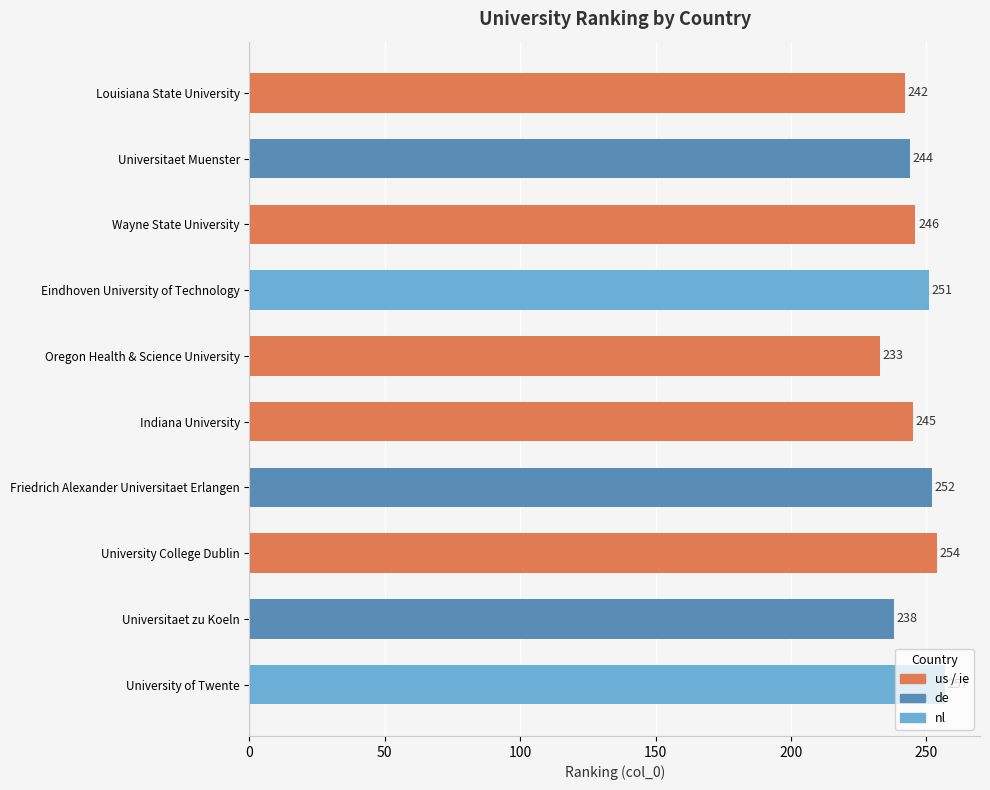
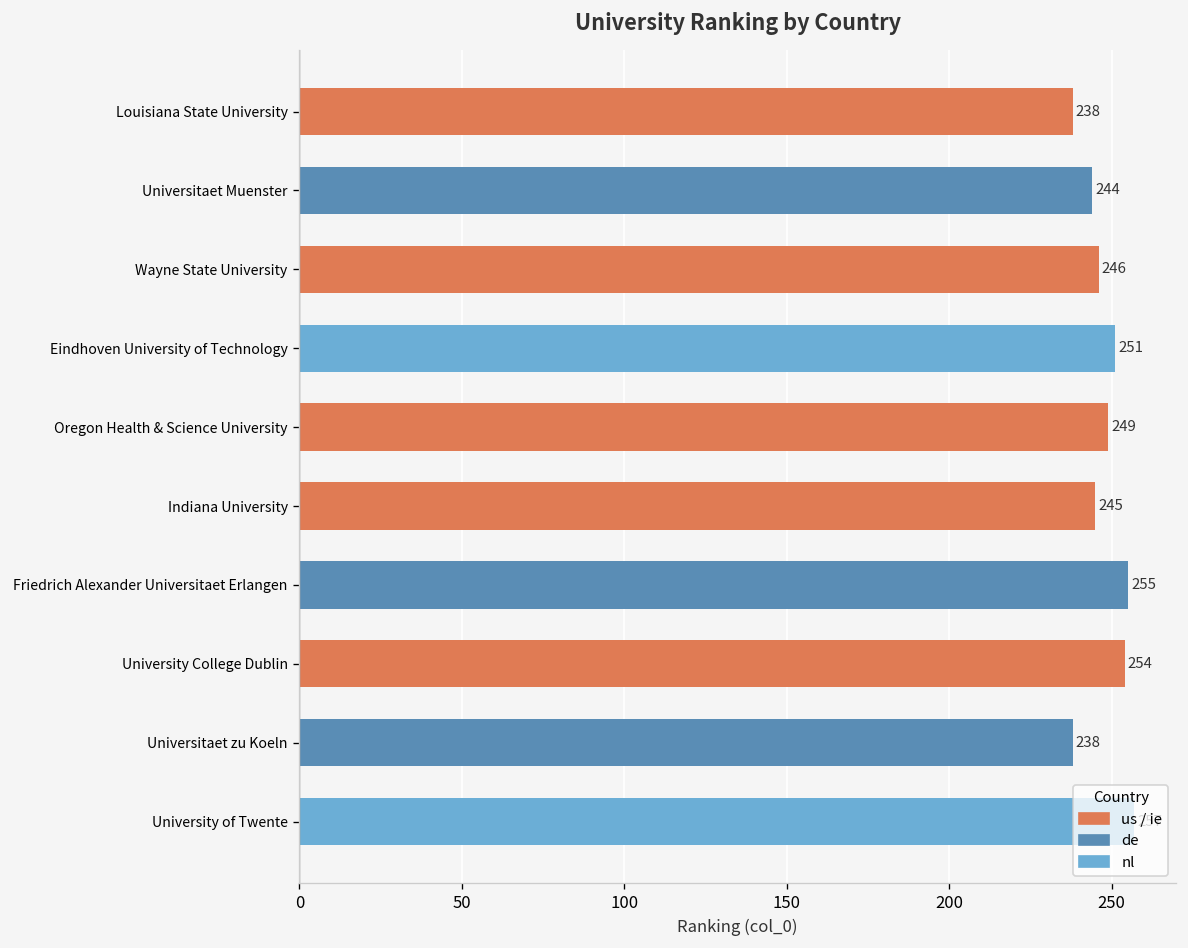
  {
-   "Louisiana State University": 242,
+   "Louisiana State University": 238,
    "Universitaet Muenster": 244,
    "Wayne State University": 246,
    "Eindhoven University of Technology": 251,
-   "Oregon Health & Science University": 233,
+   "Oregon Health & Science University": 249,
    "Indiana University": 245,
-   "Friedrich Alexander Universitaet Erlangen": 252,
+   "Friedrich Alexander Universitaet Erlangen": 255,
    "University College Dublin": 254,
    "Universitaet zu Koeln": 238
  }
